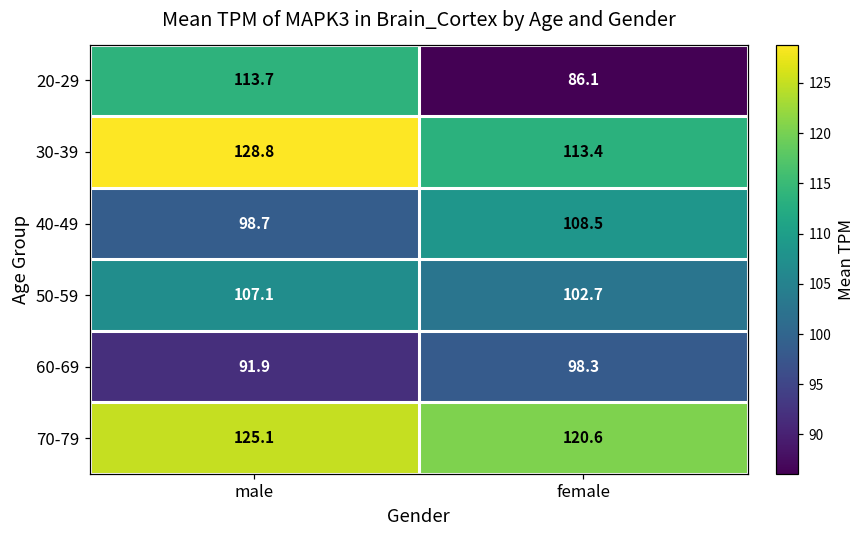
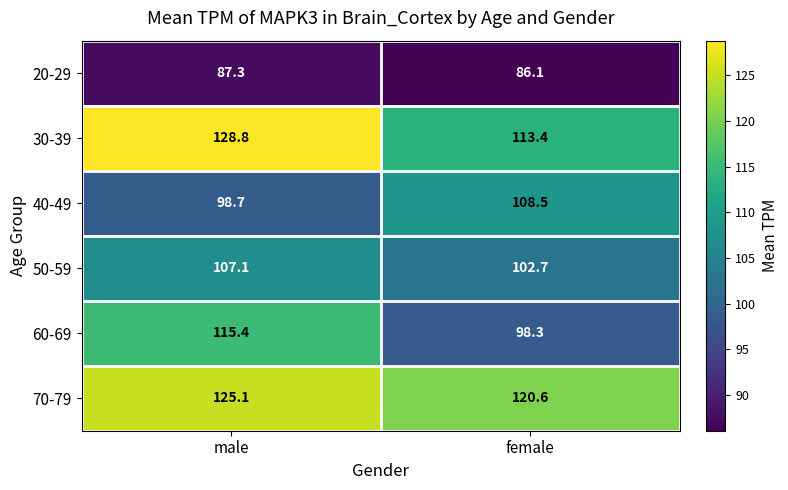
  {
    "20-29": {
-     "male": 113.7,
+     "male": 87.3,
      "female": 86.1
    },
    "30-39": {
      "male": 128.8,
      "female": 113.4
    },
    "40-49": {
      "male": 98.7,
      "female": 108.5
    },
    "50-59": {
      "male": 107.1,
      "female": 102.7
    },
    "60-69": {
-     "male": 91.9,
+     "male": 115.4,
      "female": 98.3
    },
    "70-79": {
      "male": 125.1,
      "female": 120.6
    }
  }
